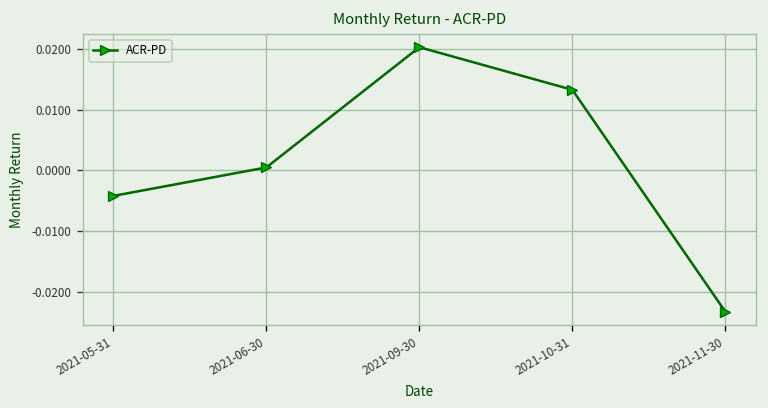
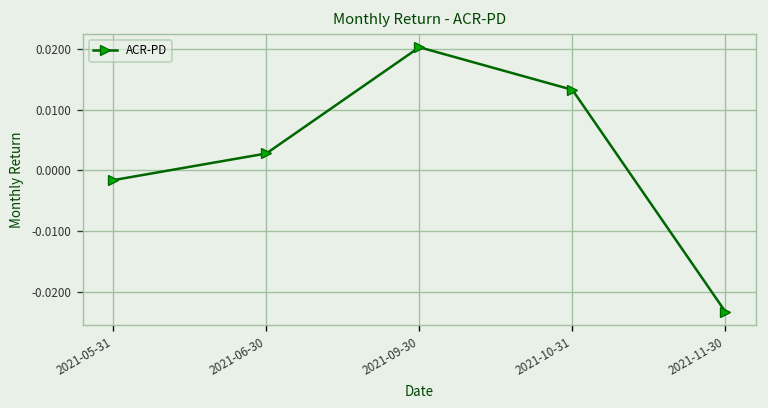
  {
-   "2021-05-31": -0.004,
-   "2021-06-30": 0.000,
+   "2021-05-31": -0.002,
+   "2021-06-30": 0.003,
    "2021-09-30": 0.020,
    "2021-10-31": 0.013,
    "2021-11-30": -0.023
  }
